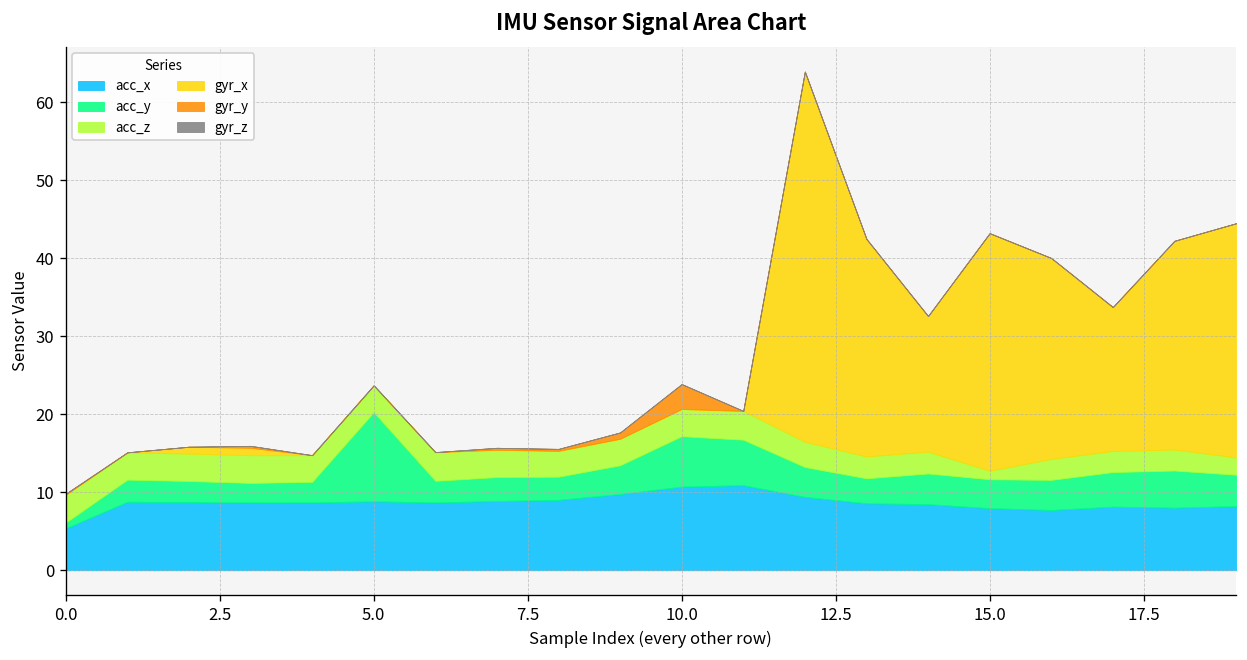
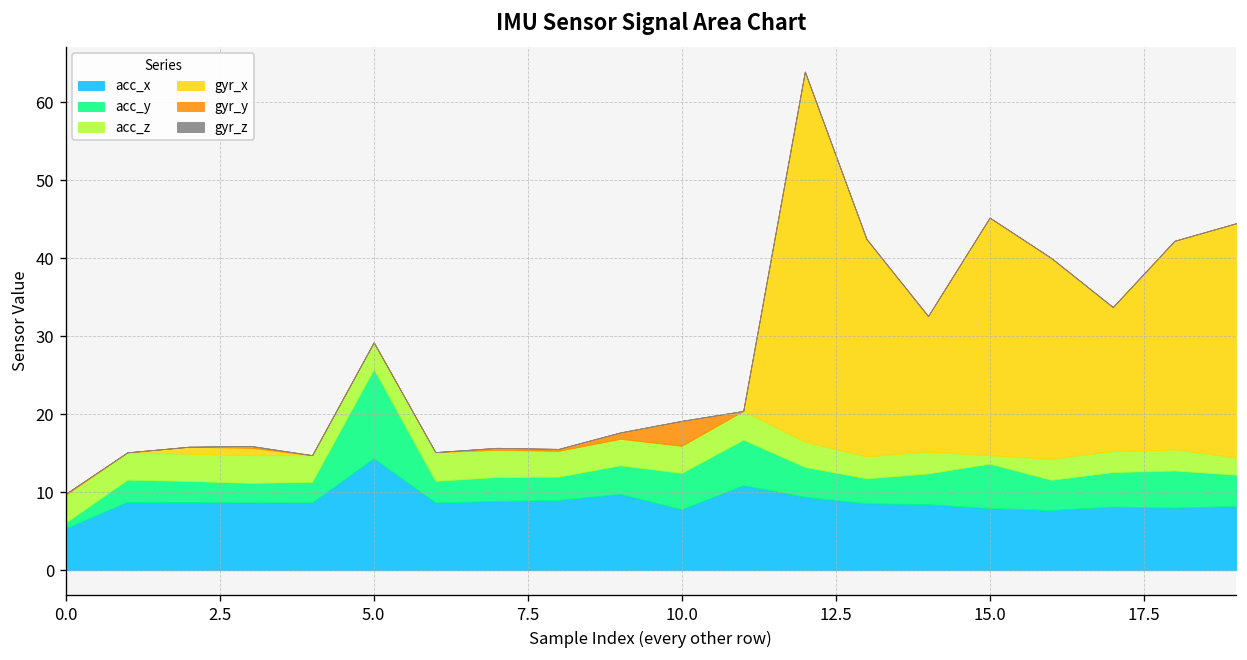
  {
    "acc_x": {
      "0.0": 5,
-     "5.0": 9,
-     "10.0": 11,
+     "5.0": 14,
+     "10.0": 8,
      "15.0": 8
    },
    "acc_y": {
      "0.0": 1,
      "5.0": 11,
-     "10.0": 6,
-     "15.0": 4
+     "10.0": 5,
+     "15.0": 6
    },
    "acc_z": {
      "15.0": 1
    }
  }
